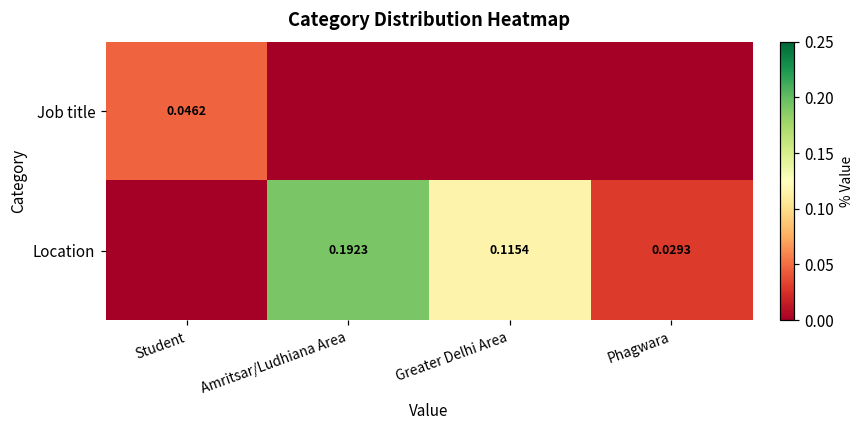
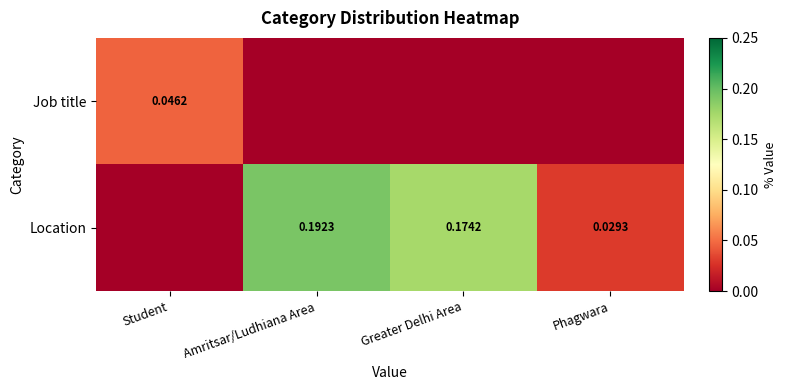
  {
    "Job title": {
      "Student": 0.0462
    },
    "Location": {
      "Amritsar/Ludhiana Area": 0.1923,
-     "Greater Delhi Area": 0.1154,
+     "Greater Delhi Area": 0.1742,
      "Phagwara": 0.0293
    }
  }
